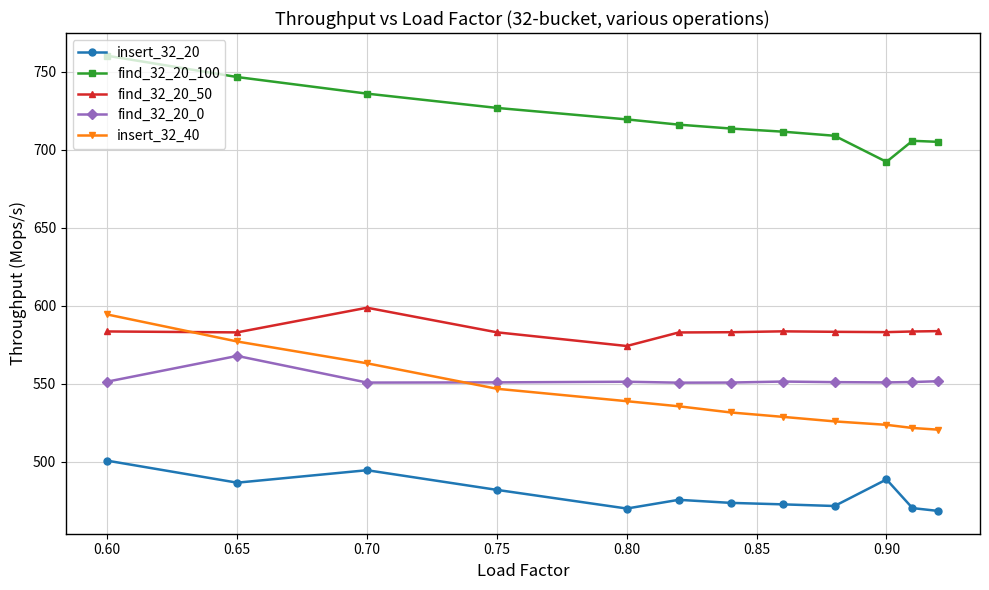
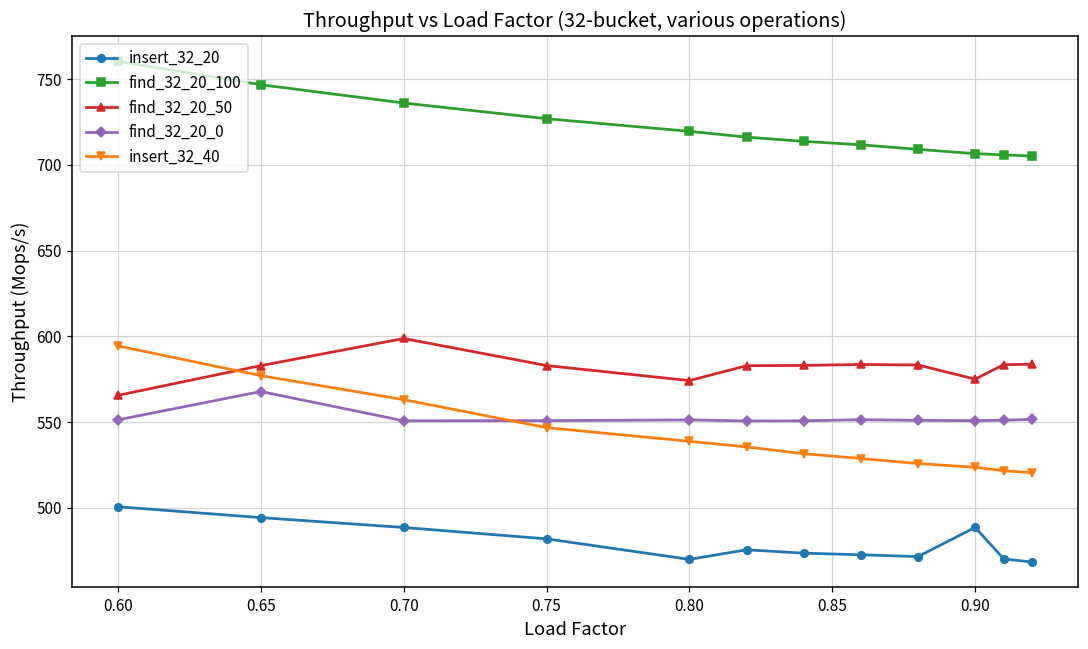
  {
    "insert_32_20": {
      "0.60": 501,
-     "0.65": 486,
-     "0.70": 494,
+     "0.65": 494,
+     "0.70": 489,
      "0.75": 482,
      "0.80": 470,
      "0.90": 489
    },
    "find_32_20_100": {
      "0.65": 747,
      "0.70": 736,
      "0.75": 727,
      "0.80": 719,
-     "0.90": 692
+     "0.90": 706
    },
    "find_32_20_50": {
-     "0.60": 583,
+     "0.60": 566,
      "0.65": 583,
      "0.70": 599,
      "0.75": 583,
      "0.80": 574,
-     "0.90": 583
+     "0.90": 575
    },
    "find_32_20_0": {
      "0.60": 551,
      "0.65": 568,
      "0.70": 551,
      "0.75": 551,
      "0.80": 551,
      "0.90": 551
    },
    "insert_32_40": {
      "0.60": 594,
      "0.65": 577,
      "0.70": 563,
      "0.75": 547,
      "0.80": 539,
      "0.90": 524
    }
  }
